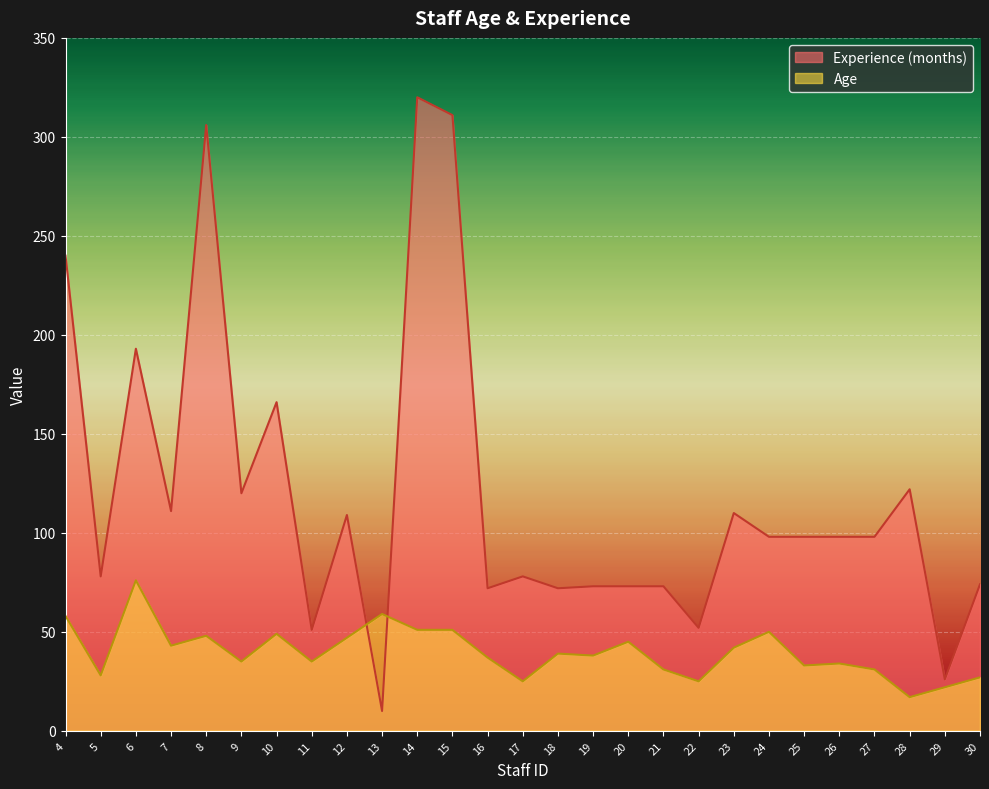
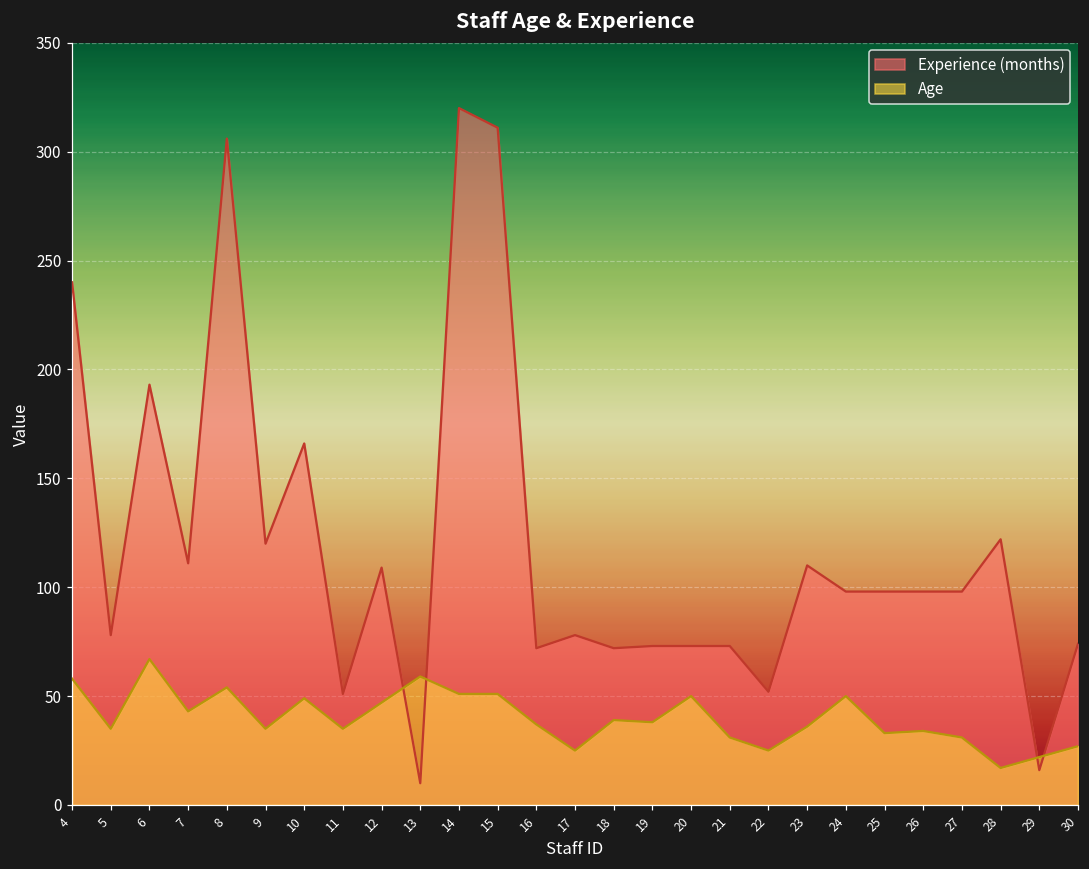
  {
    "Experience (months)": {
      "4": 240,
      "5": 78,
      "6": 193,
      "7": 111,
      "8": 306,
      "9": 120,
      "10": 166,
      "11": 51,
      "12": 109,
      "13": 10,
      "14": 320,
      "15": 311,
      "16": 72,
      "17": 78,
      "18": 72,
      "19": 73,
      "20": 73,
      "21": 73,
      "22": 52,
      "23": 110,
      "24": 98,
      "25": 98,
      "26": 98,
      "27": 98,
      "28": 122,
-     "29": 26,
+     "29": 16,
      "30": 74
    },
    "Age": {
      "4": 58,
-     "5": 28,
-     "6": 76,
+     "5": 35,
+     "6": 67,
      "7": 43,
-     "8": 48,
+     "8": 54,
      "9": 35,
      "10": 49,
      "11": 35,
      "12": 47,
      "13": 59,
      "14": 51,
      "15": 51,
      "16": 37,
      "17": 25,
      "18": 39,
      "19": 38,
-     "20": 45,
+     "20": 50,
      "21": 31,
      "22": 25,
-     "23": 42,
+     "23": 36,
      "24": 50,
      "25": 33,
      "26": 34,
      "27": 31,
      "28": 17,
      "29": 22,
      "30": 27
    }
  }
